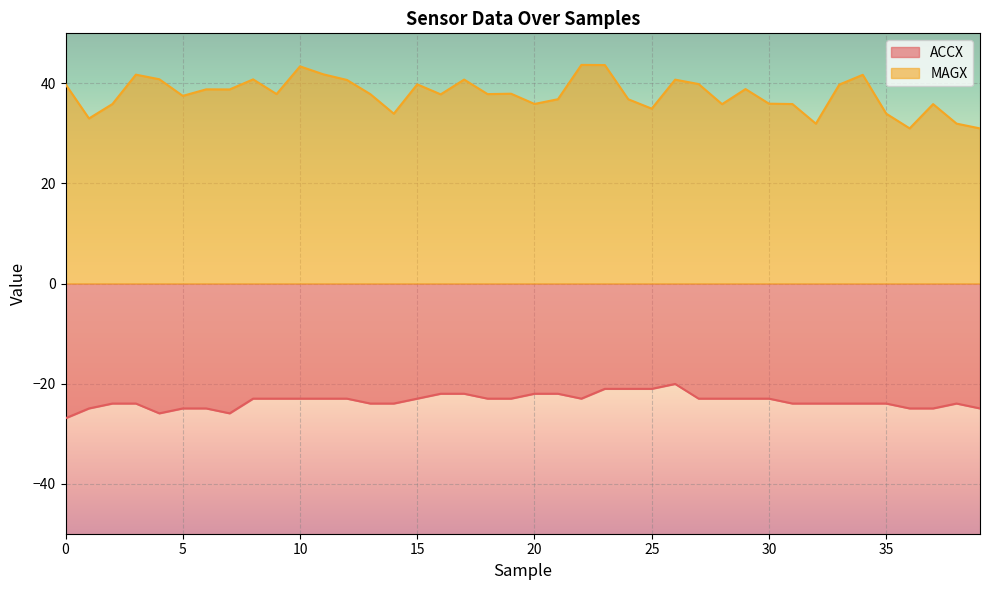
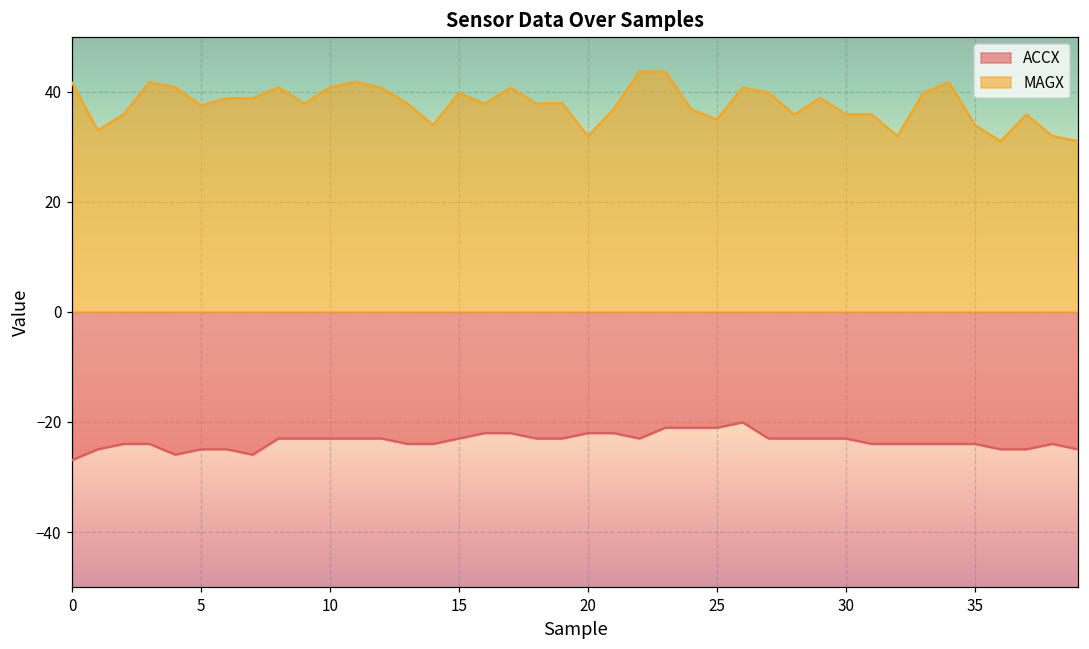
  {
    "MAGX": {
-     "0": 40,
+     "0": 42,
      "5": 38,
-     "10": 43,
+     "10": 41,
      "15": 40,
-     "20": 36,
+     "20": 32,
      "25": 35,
      "30": 36,
      "35": 34
    }
  }
